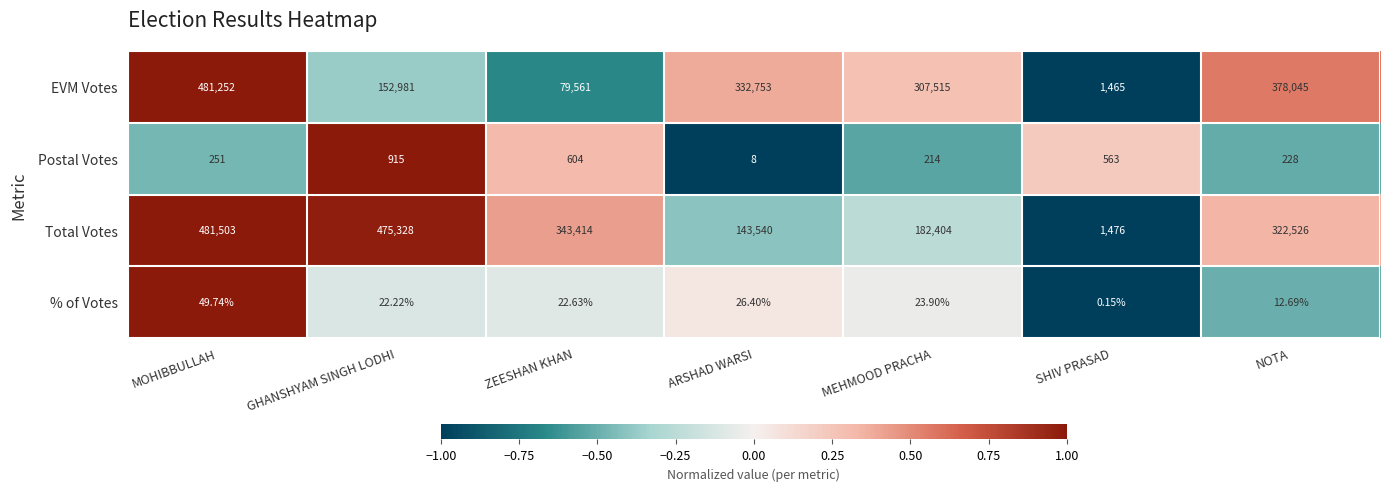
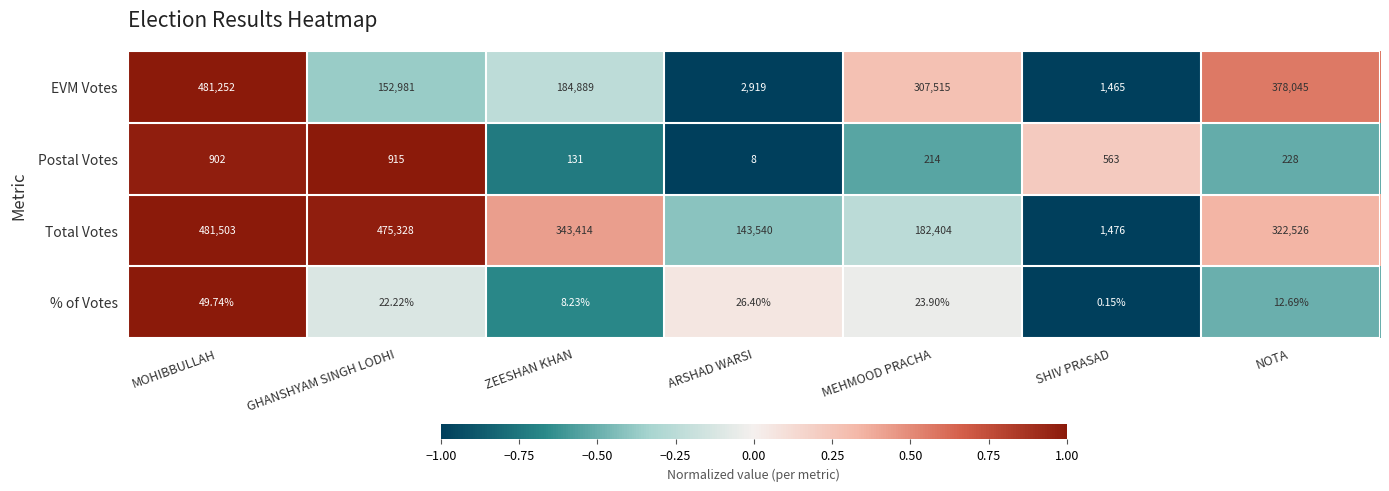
  {
    "EVM Votes": {
      "MOHIBBULLAH": "481,252",
      "GHANSHYAM SINGH LODHI": "152,981",
-     "ZEESHAN KHAN": "79,561",
-     "ARSHAD WARSI": "332,753",
+     "ZEESHAN KHAN": "184,889",
+     "ARSHAD WARSI": "2,919",
      "MEHMOOD PRACHA": "307,515",
      "SHIV PRASAD": "1,465",
      "NOTA": "378,045"
    },
    "Postal Votes": {
-     "MOHIBBULLAH": "251",
+     "MOHIBBULLAH": "902",
      "GHANSHYAM SINGH LODHI": "915",
-     "ZEESHAN KHAN": "604",
+     "ZEESHAN KHAN": "131",
      "ARSHAD WARSI": "8",
      "MEHMOOD PRACHA": "214",
      "SHIV PRASAD": "563",
      "NOTA": "228"
    },
    "Total Votes": {
      "MOHIBBULLAH": "481,503",
      "GHANSHYAM SINGH LODHI": "475,328",
      "ZEESHAN KHAN": "343,414",
      "ARSHAD WARSI": "143,540",
      "MEHMOOD PRACHA": "182,404",
      "SHIV PRASAD": "1,476",
      "NOTA": "322,526"
    },
    "% of Votes": {
      "MOHIBBULLAH": "49.74%",
      "GHANSHYAM SINGH LODHI": "22.22%",
-     "ZEESHAN KHAN": "22.63%",
+     "ZEESHAN KHAN": "8.23%",
      "ARSHAD WARSI": "26.40%",
      "MEHMOOD PRACHA": "23.90%",
      "SHIV PRASAD": "0.15%",
      "NOTA": "12.69%"
    }
  }
